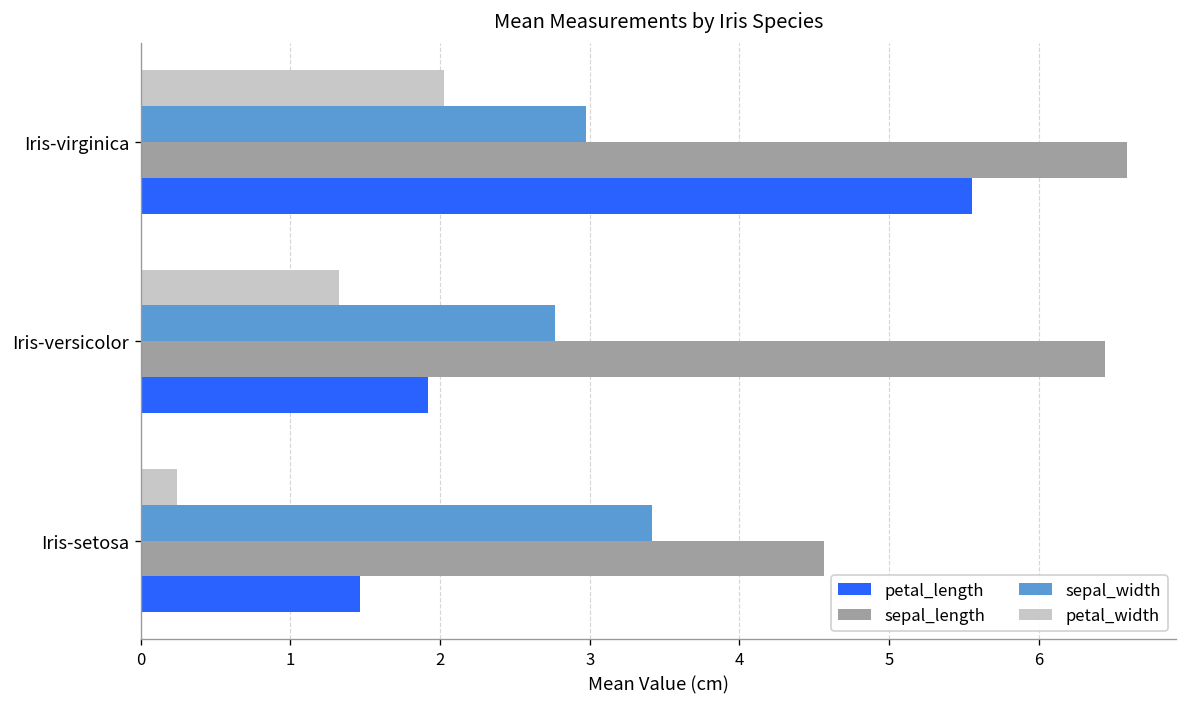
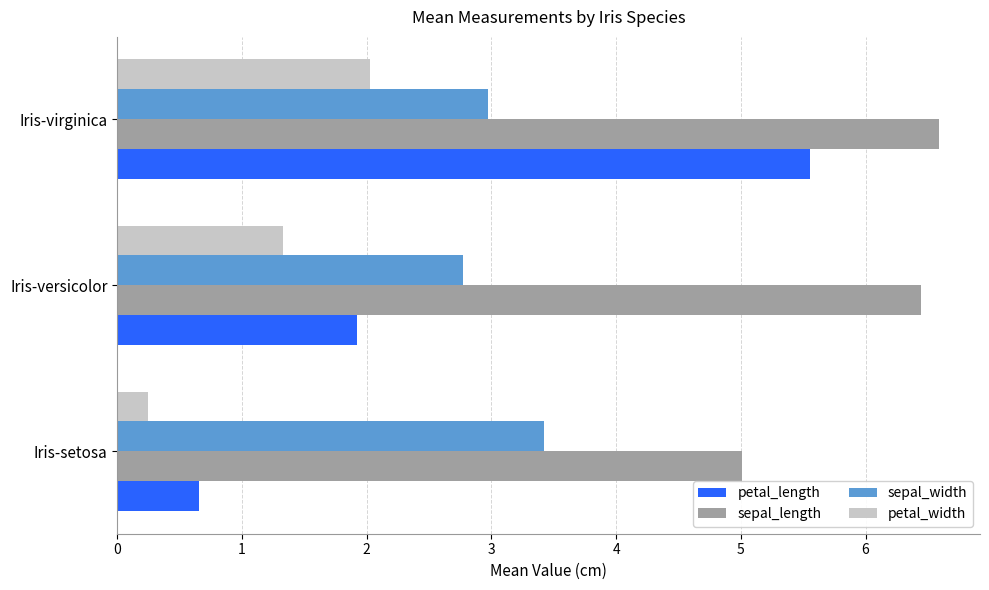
  {
    "petal_length": {
      "Iris-virginica": 5.55,
      "Iris-versicolor": 1.92,
-     "Iris-setosa": 1.46
+     "Iris-setosa": 0.65
    },
    "sepal_length": {
      "Iris-virginica": 6.59,
      "Iris-versicolor": 6.44,
-     "Iris-setosa": 4.57
+     "Iris-setosa": 5.01
    },
    "sepal_width": {
      "Iris-virginica": 2.97,
      "Iris-versicolor": 2.77,
      "Iris-setosa": 3.42
    },
    "petal_width": {
      "Iris-virginica": 2.03,
      "Iris-versicolor": 1.33,
      "Iris-setosa": 0.24
    }
  }
